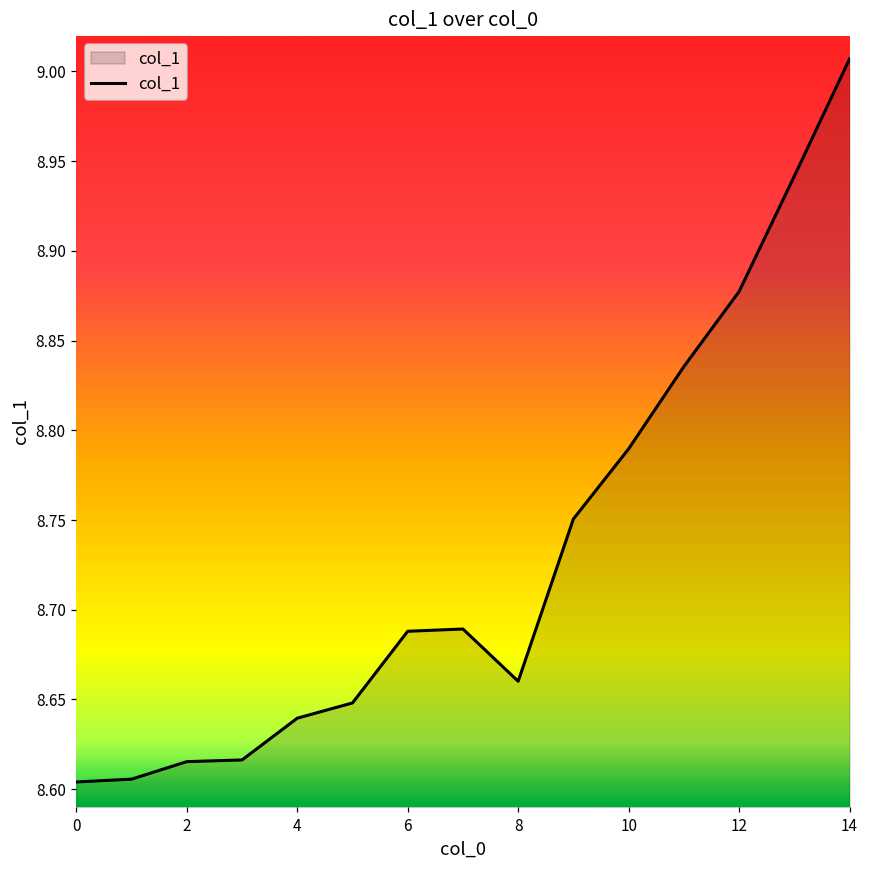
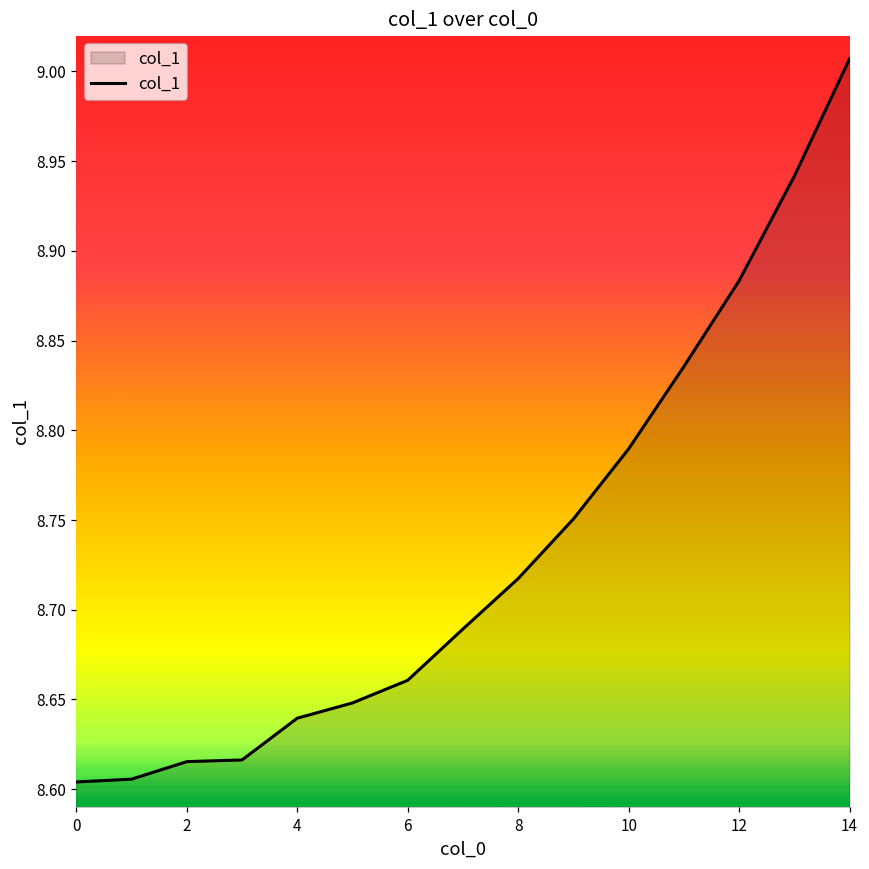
  {
    "0": 8.604,
    "2": 8.615,
    "4": 8.640,
-   "6": 8.688,
-   "8": 8.660,
+   "6": 8.661,
+   "8": 8.717,
    "10": 8.790,
-   "12": 8.877,
+   "12": 8.883,
    "14": 9.007
  }
